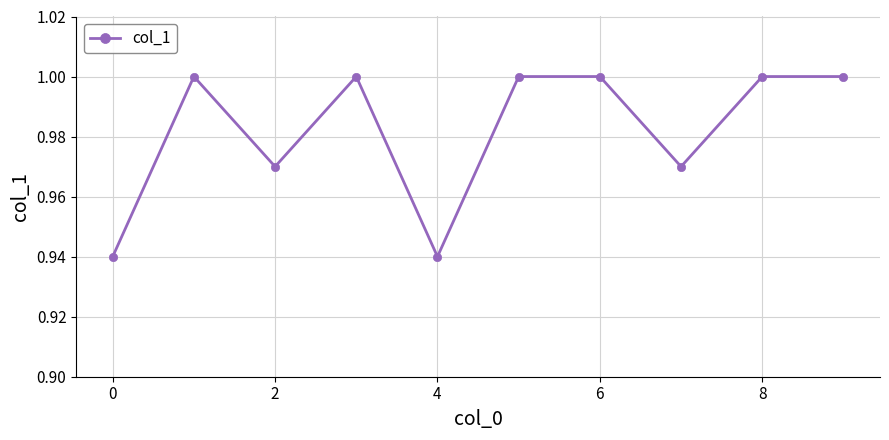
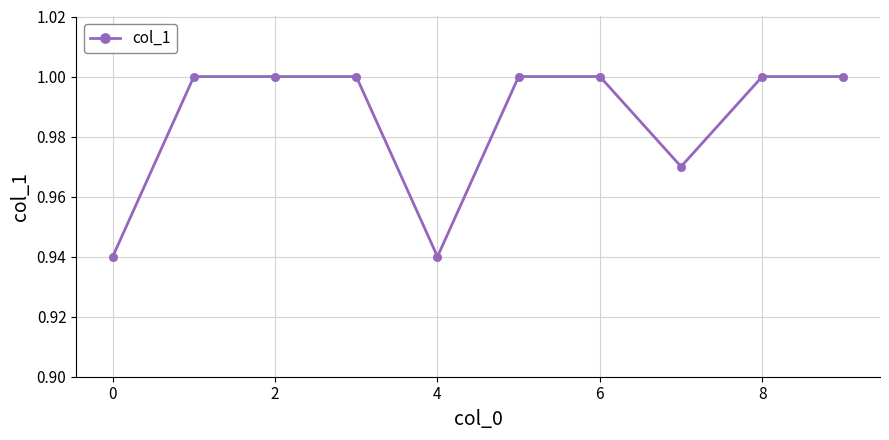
  {
    "0": 0.94,
-   "2": 0.97,
+   "2": 1.00,
    "4": 0.94,
    "6": 1.00,
    "8": 1.00
  }
